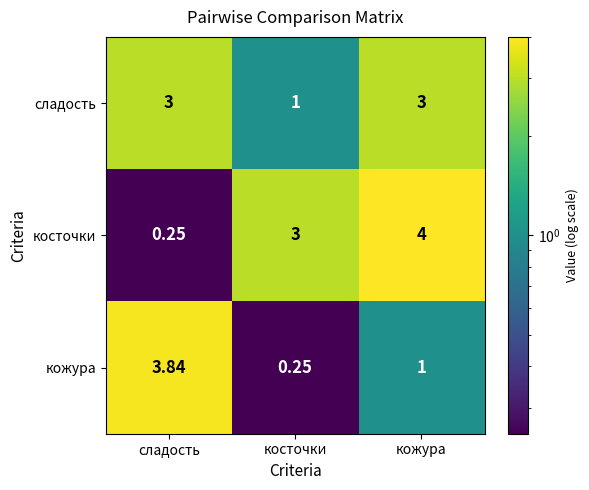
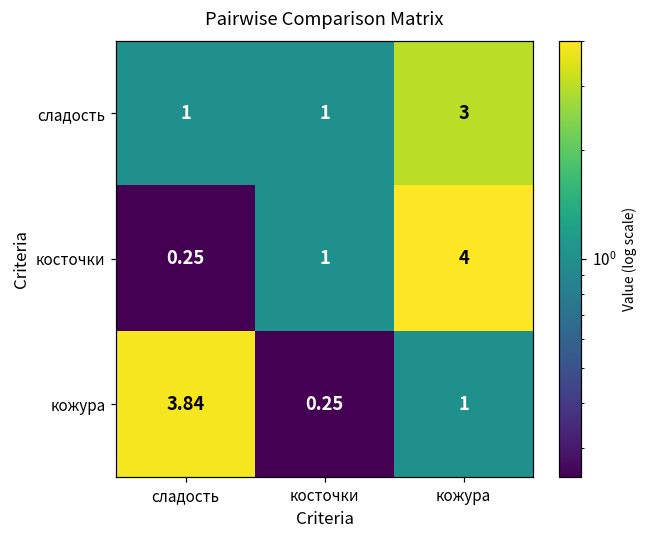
  {
    "сладость": {
-     "сладость": 3,
+     "сладость": 1,
      "косточки": 1,
      "кожура": 3
    },
    "косточки": {
      "сладость": 0.25,
-     "косточки": 3,
+     "косточки": 1,
      "кожура": 4
    },
    "кожура": {
      "сладость": 3.84,
      "косточки": 0.25,
      "кожура": 1
    }
  }
